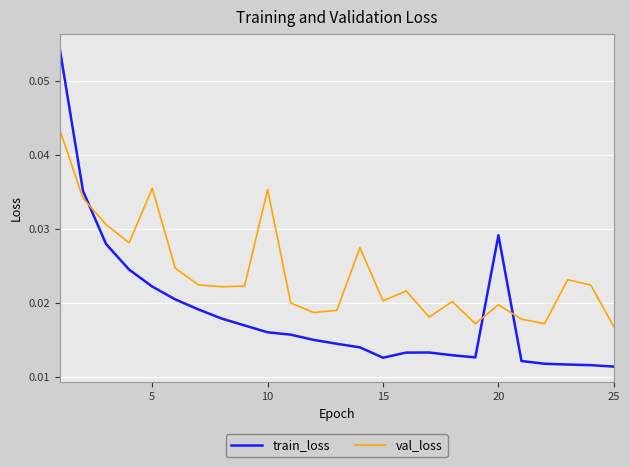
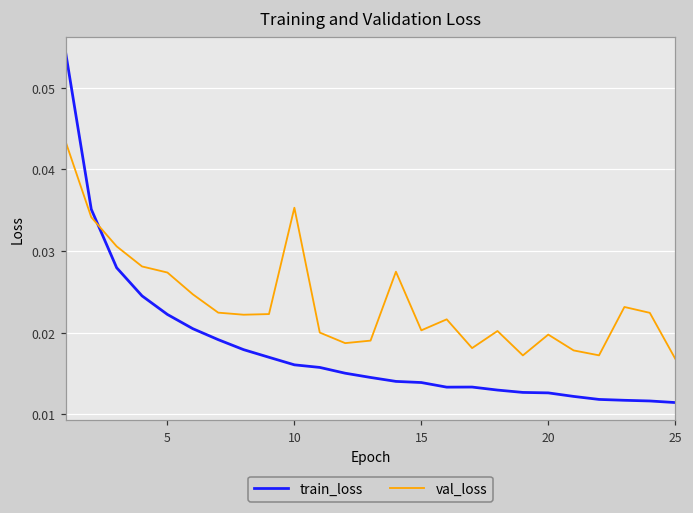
  {
    "train_loss": {
      "5": 0.022,
      "10": 0.016,
-     "15": 0.013,
-     "20": 0.029,
+     "15": 0.014,
+     "20": 0.013,
      "25": 0.011
    },
    "val_loss": {
-     "5": 0.035,
+     "5": 0.027,
      "10": 0.035,
      "15": 0.020,
      "20": 0.020,
      "25": 0.017
    }
  }
